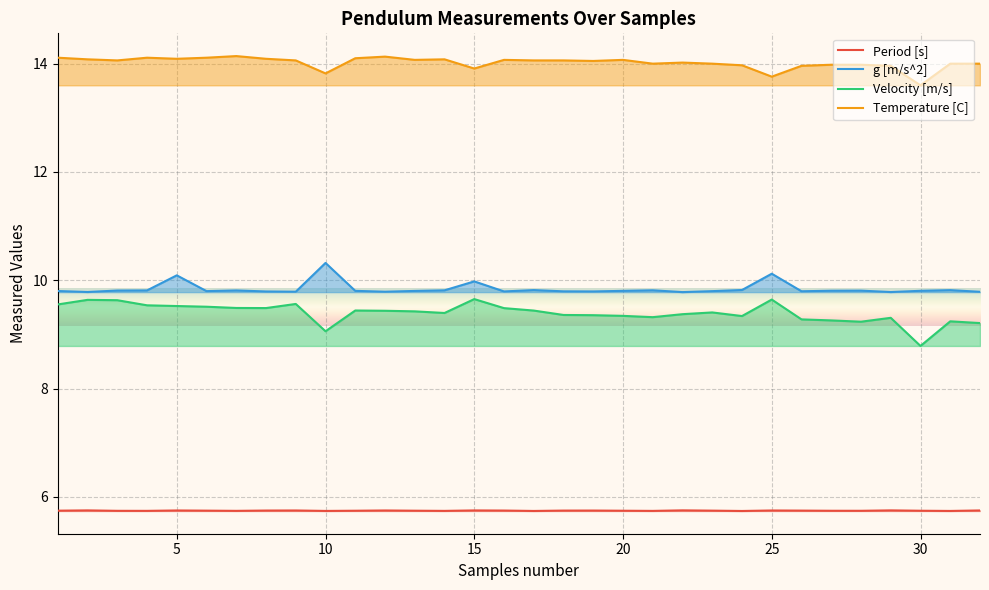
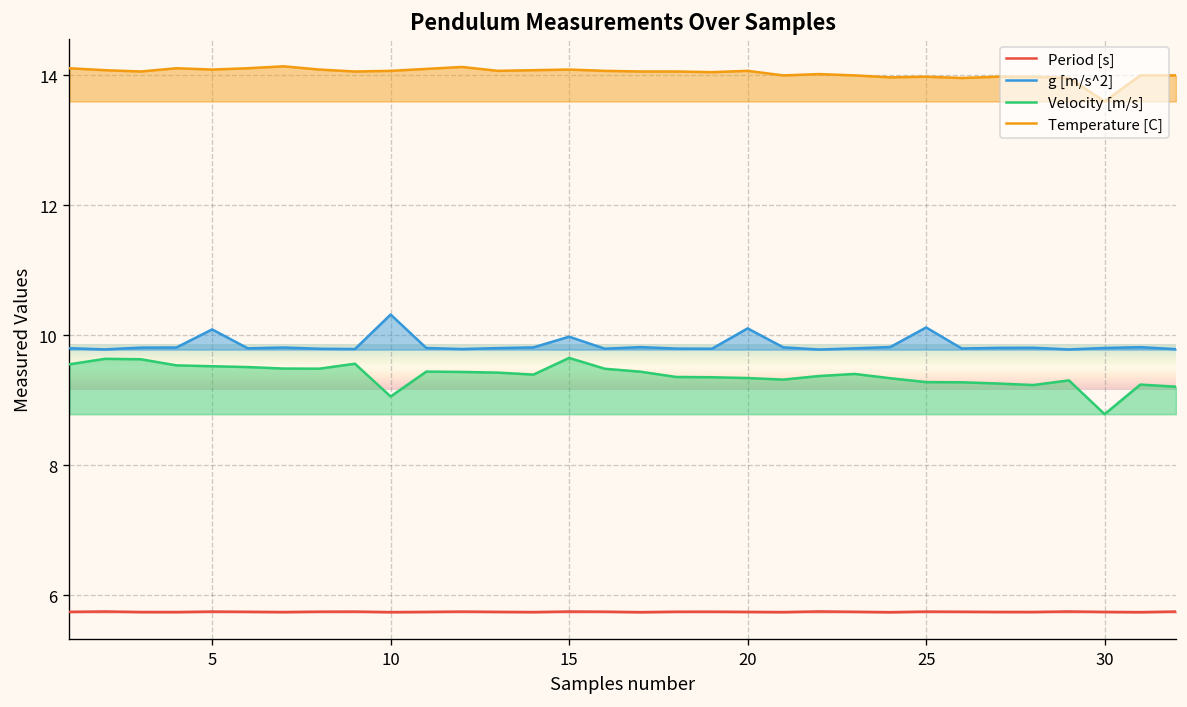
  {
    "Period [s]": {
      "5": 5.7,
      "10": 5.7,
      "15": 5.7,
      "20": 5.7,
      "25": 5.7,
      "30": 5.7
    },
    "g [m/s^2]": {
      "5": 10.1,
      "10": 10.3,
      "15": 10.0,
-     "20": 9.8,
+     "20": 10.1,
      "25": 10.1,
      "30": 9.8
    },
    "Velocity [m/s]": {
      "5": 9.5,
      "10": 9.1,
      "15": 9.7,
      "20": 9.3,
-     "25": 9.6,
+     "25": 9.3,
      "30": 8.8
    },
    "Temperature [C]": {
      "5": 14.1,
-     "10": 13.8,
-     "15": 13.9,
+     "10": 14.1,
+     "15": 14.1,
      "20": 14.1,
-     "25": 13.8
+     "25": 14.0
    }
  }
